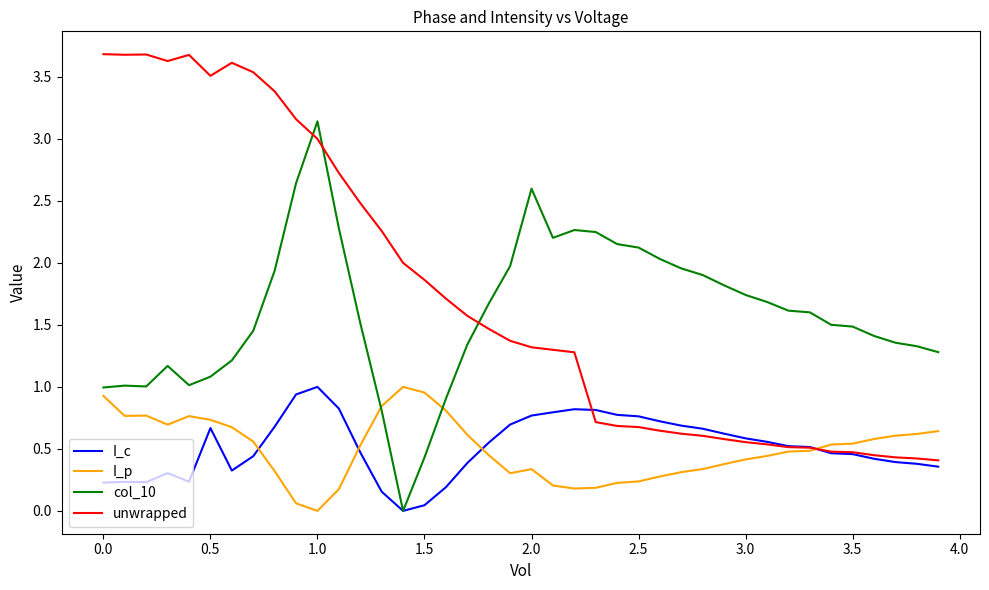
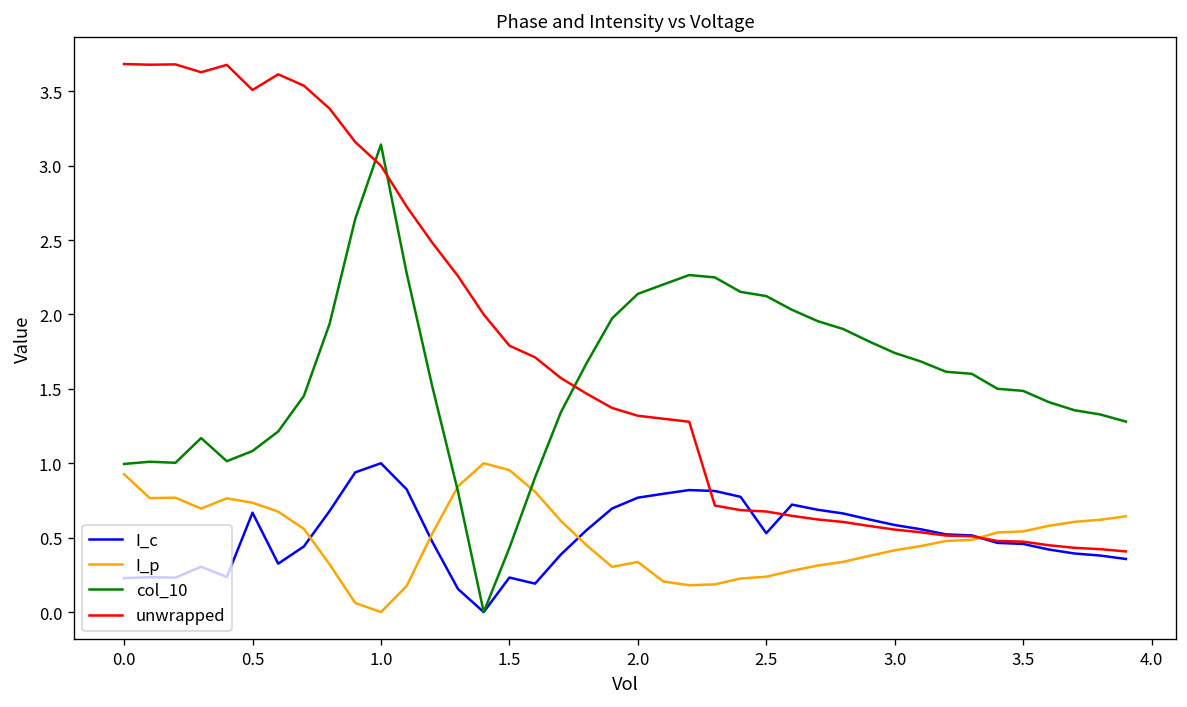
  {
    "I_c": {
      "0.5": 0.67,
      "1.0": 1.00,
-     "1.5": 0.05,
+     "1.5": 0.23,
      "2.0": 0.77,
-     "2.5": 0.76,
+     "2.5": 0.53,
      "3.0": 0.58
    },
    "I_p": {
      "0.0": 0.93,
      "0.5": 0.73,
      "1.0": 0.00,
      "1.5": 0.95,
      "2.0": 0.34,
      "2.5": 0.24,
      "3.0": 0.42,
      "3.5": 0.54
    },
    "col_10": {
      "0.0": 1.00,
      "0.5": 1.08,
      "1.0": 3.14,
      "1.5": 0.43,
-     "2.0": 2.60,
+     "2.0": 2.14,
      "2.5": 2.12,
      "3.0": 1.74,
      "3.5": 1.49
    },
    "unwrapped": {
      "0.0": 3.68,
      "0.5": 3.51,
      "1.0": 3.00,
-     "1.5": 1.86,
+     "1.5": 1.79,
      "2.0": 1.32,
      "2.5": 0.68,
      "3.0": 0.55
    }
  }
